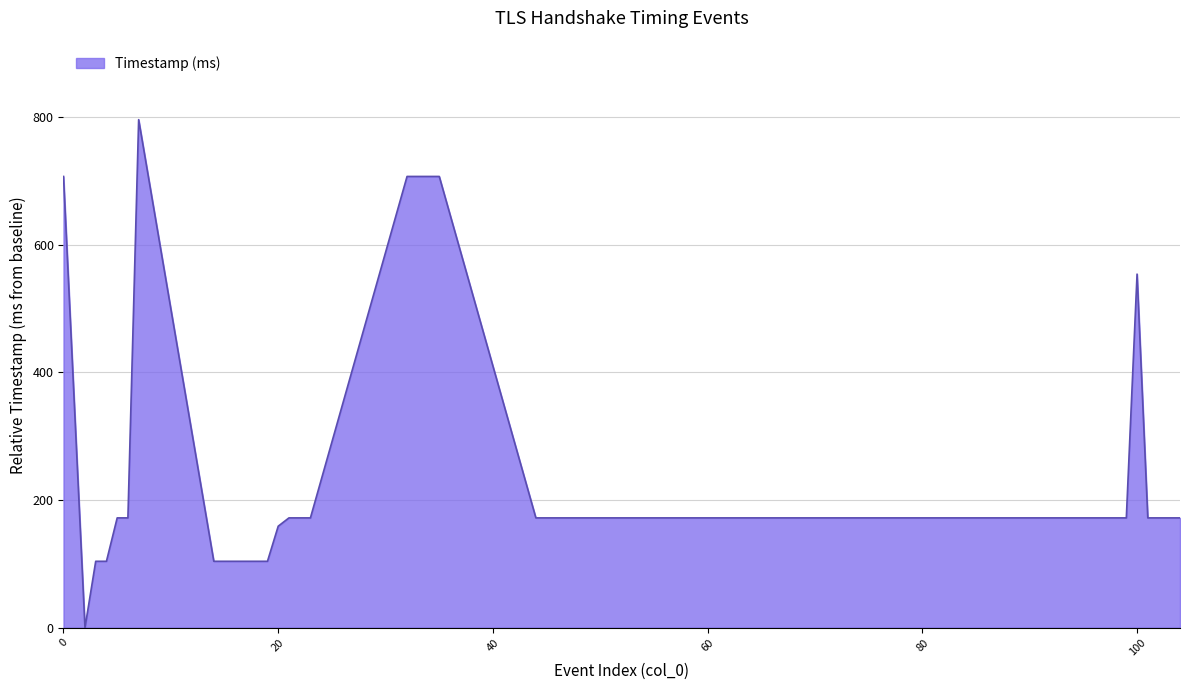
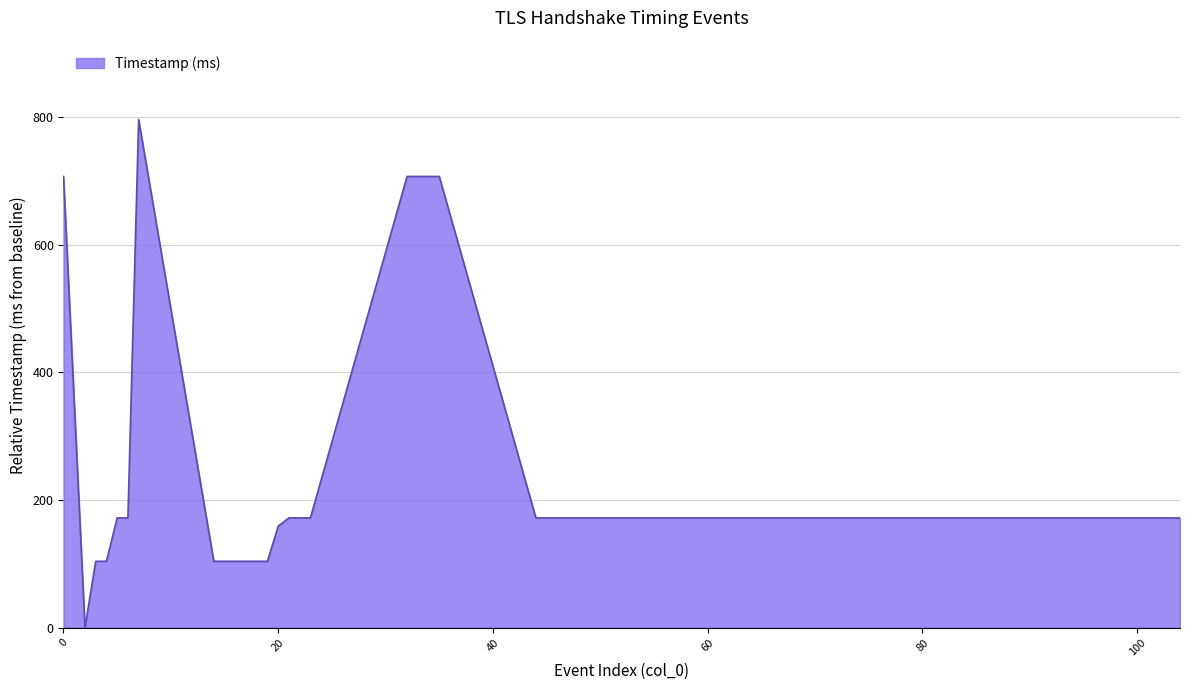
  {
    "0": 710,
    "20": 160,
-   "100": 550
+   "100": 170
  }
